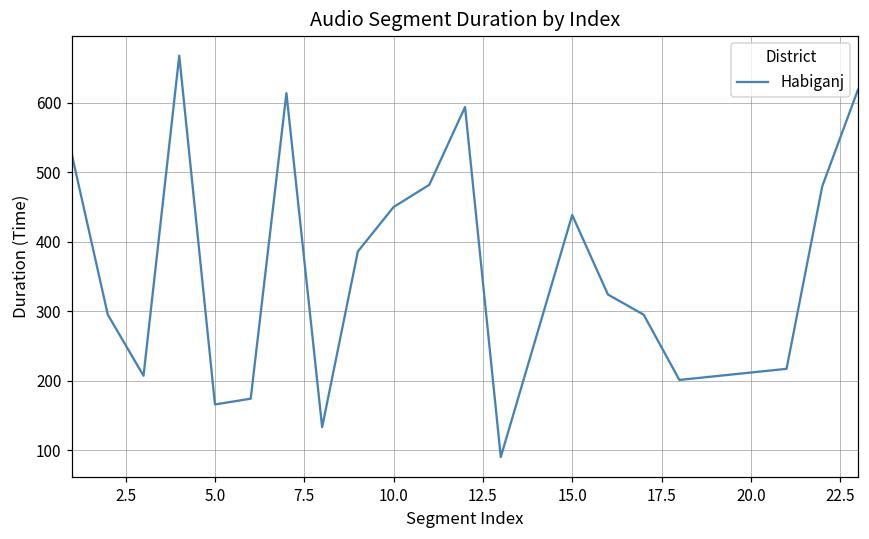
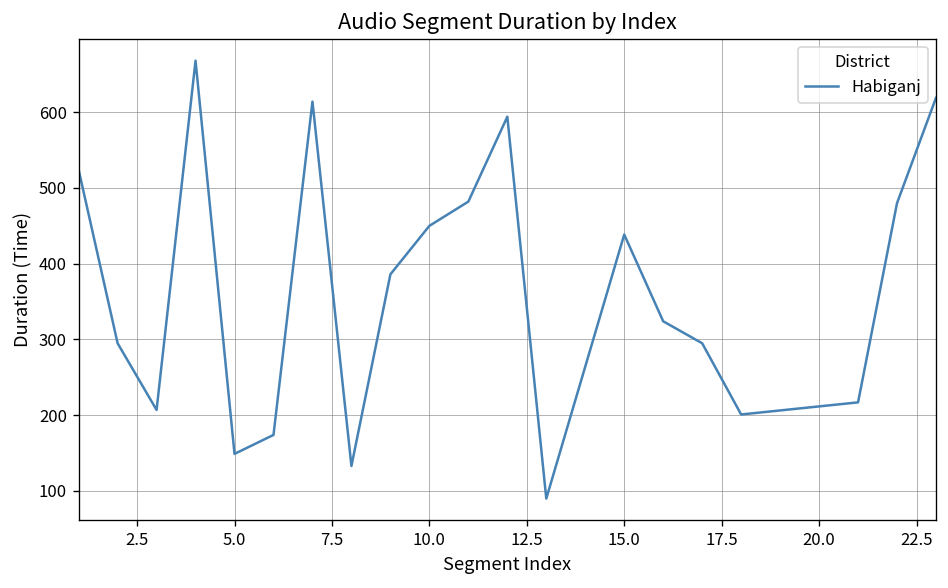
  {
-   "5.0": 170,
+   "5.0": 150,
    "10.0": 450,
    "15.0": 440
  }
